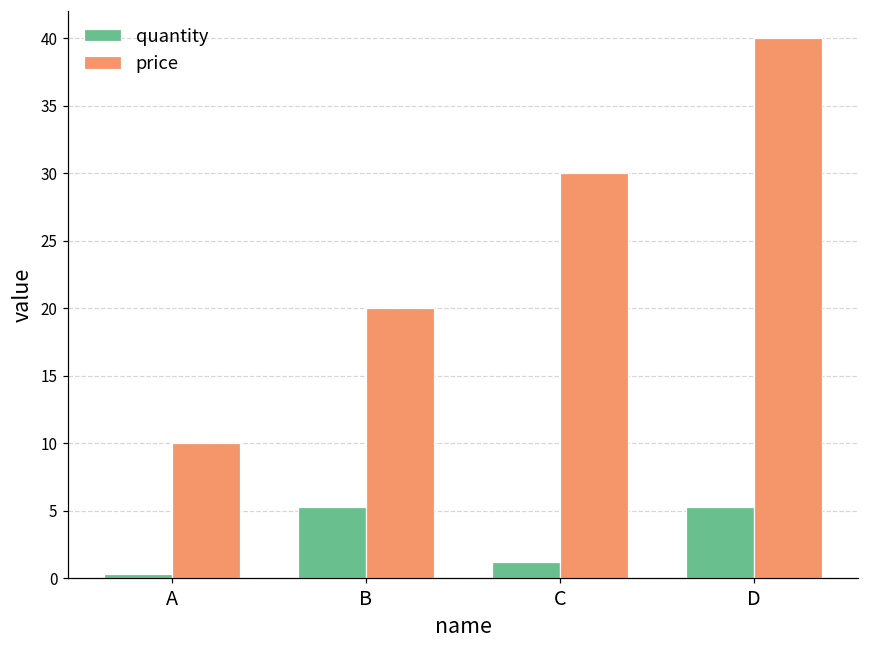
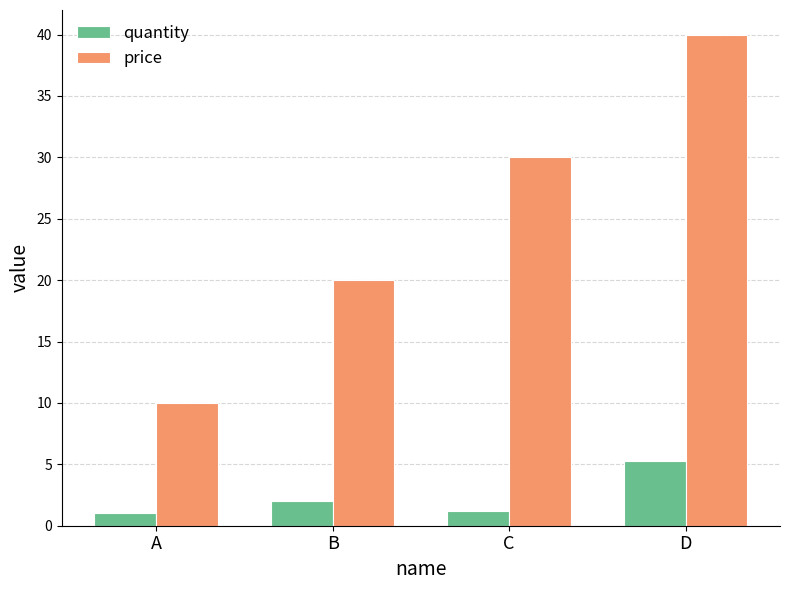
  {
    "quantity": {
-     "A": 0.3,
-     "B": 5.3,
+     "A": 1.0,
+     "B": 2.0,
      "C": 1.2,
      "D": 5.3
    },
    "price": {
      "A": 10.0,
      "B": 20.0,
      "C": 30.0,
      "D": 40.0
    }
  }
